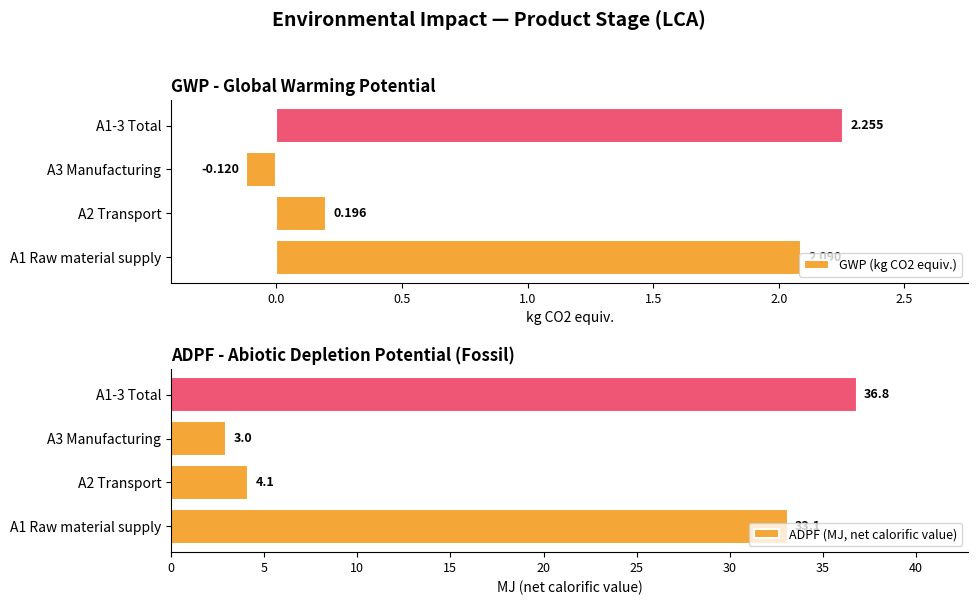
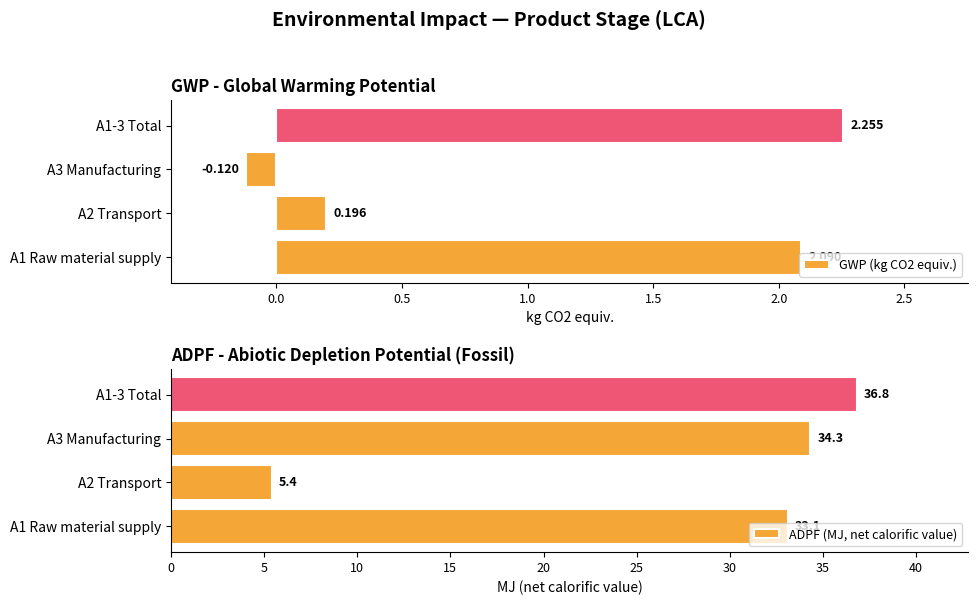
  {
    "GWP - Global Warming Potential": {
      "A1-3 Total": 2.255,
      "A3 Manufacturing": -0.120,
      "A2 Transport": 0.196
    },
    "ADPF - Abiotic Depletion Potential (Fossil)": {
      "A1-3 Total": 36.8,
-     "A3 Manufacturing": 3.0,
-     "A2 Transport": 4.1
+     "A3 Manufacturing": 34.3,
+     "A2 Transport": 5.4
    }
  }
